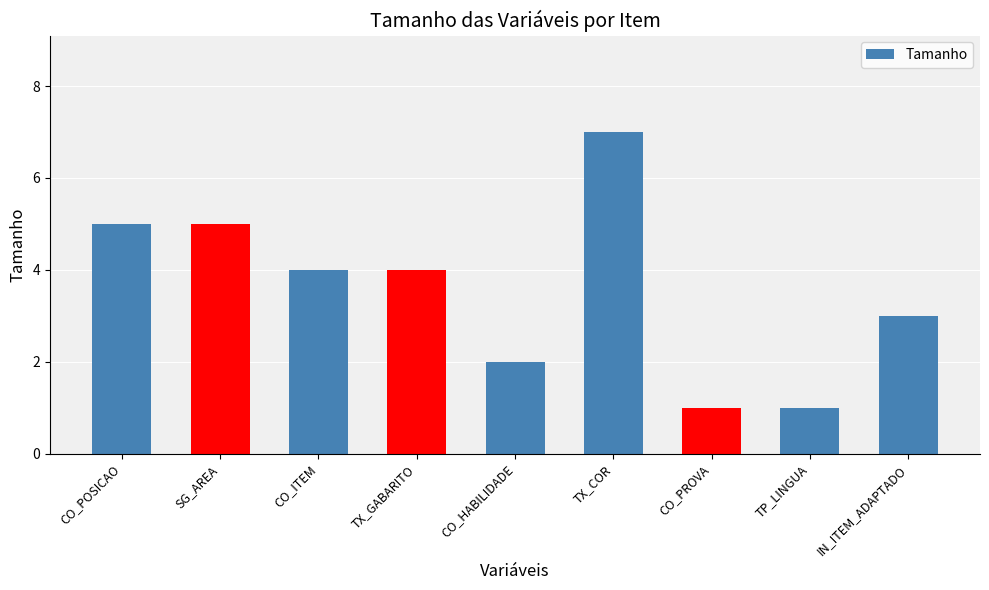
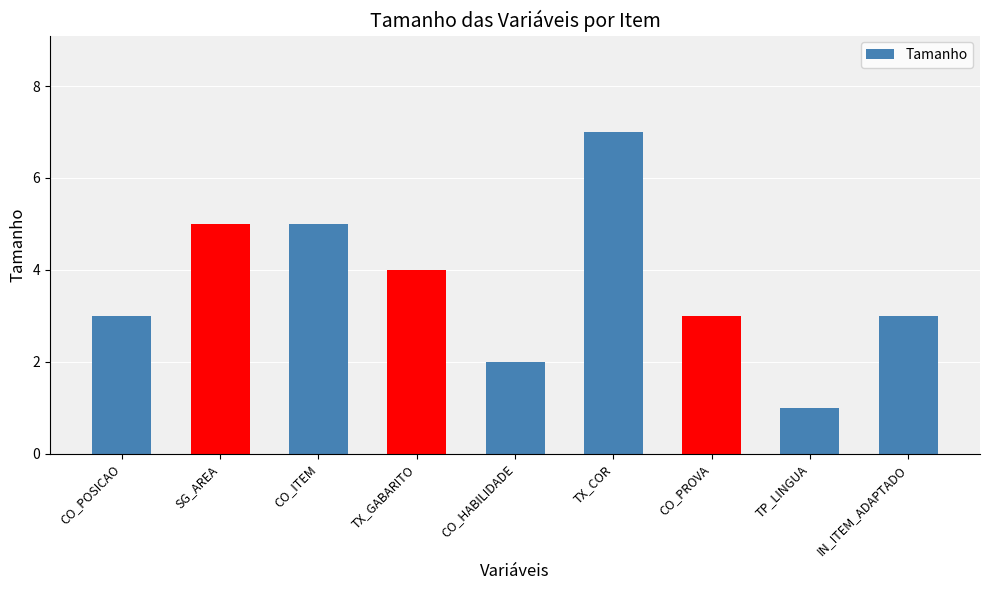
  {
-   "CO_POSICAO": 5,
+   "CO_POSICAO": 3,
    "SG_AREA": 5,
-   "CO_ITEM": 4,
+   "CO_ITEM": 5,
    "TX_GABARITO": 4,
    "CO_HABILIDADE": 2,
    "TX_COR": 7,
-   "CO_PROVA": 1,
+   "CO_PROVA": 3,
    "TP_LINGUA": 1,
    "IN_ITEM_ADAPTADO": 3
  }
